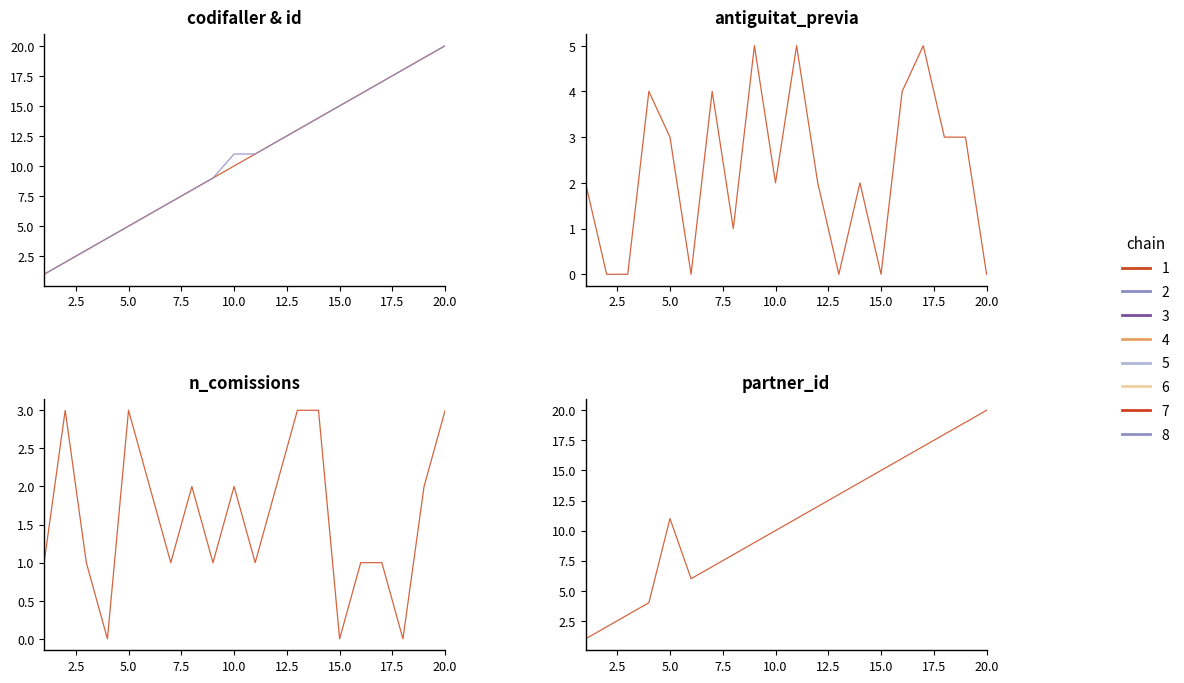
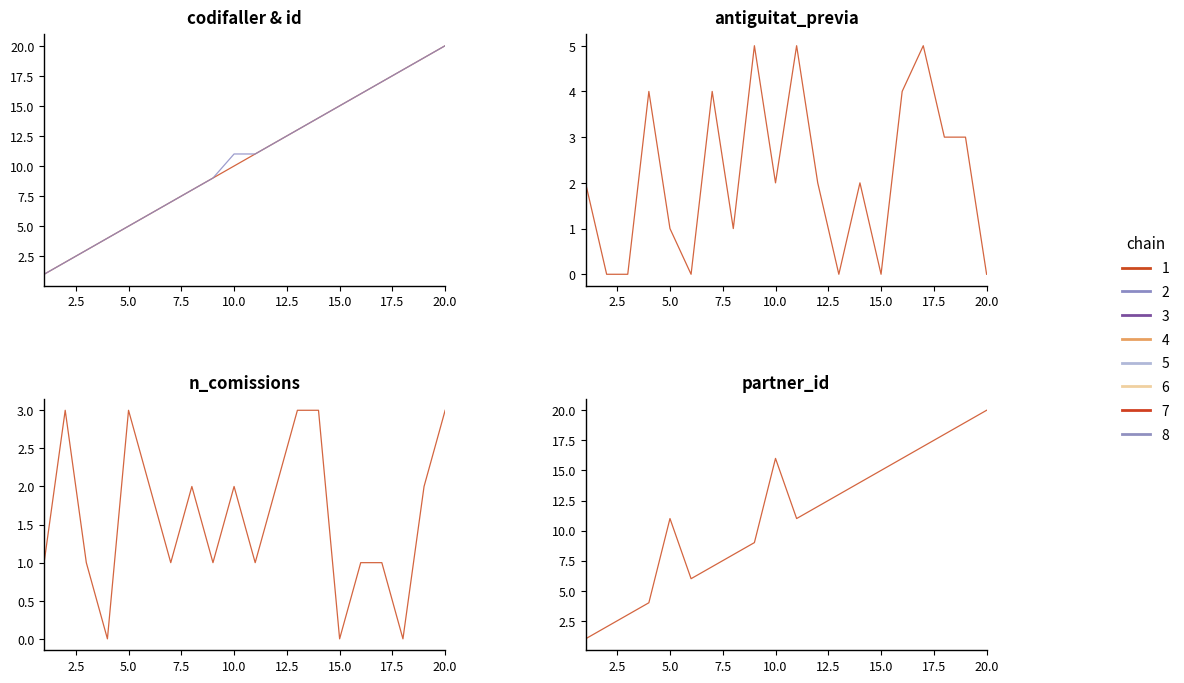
  {
    "antiguitat_previa": {
-     "5.0": 3,
+     "5.0": 1,
      "10.0": 2,
      "15.0": 0,
      "20.0": 0
    },
    "n_comissions": {
      "5.0": 3.0,
      "10.0": 2.0,
      "15.0": 0.0,
      "20.0": 3.0
    },
    "partner_id": {
      "5.0": 11,
-     "10.0": 10,
+     "10.0": 16,
      "15.0": 15,
      "20.0": 20
    }
  }
